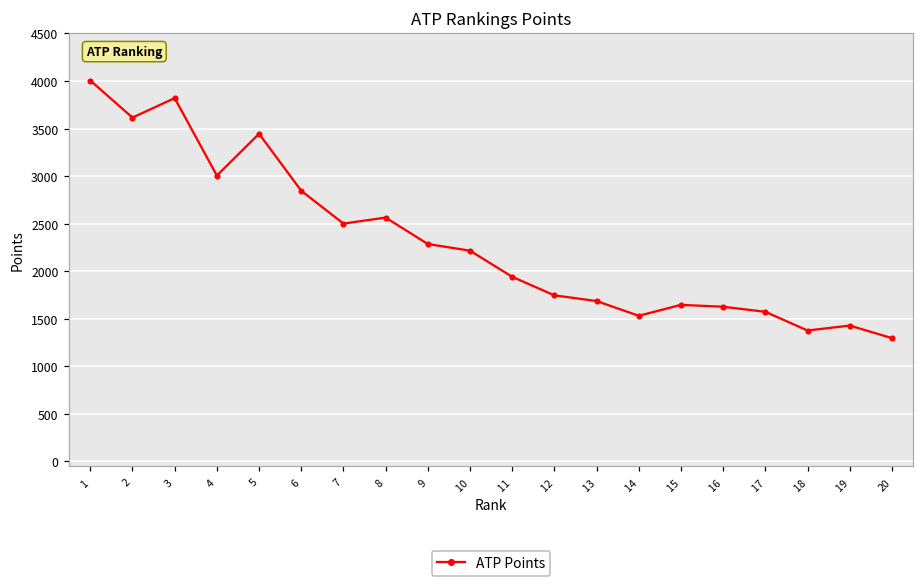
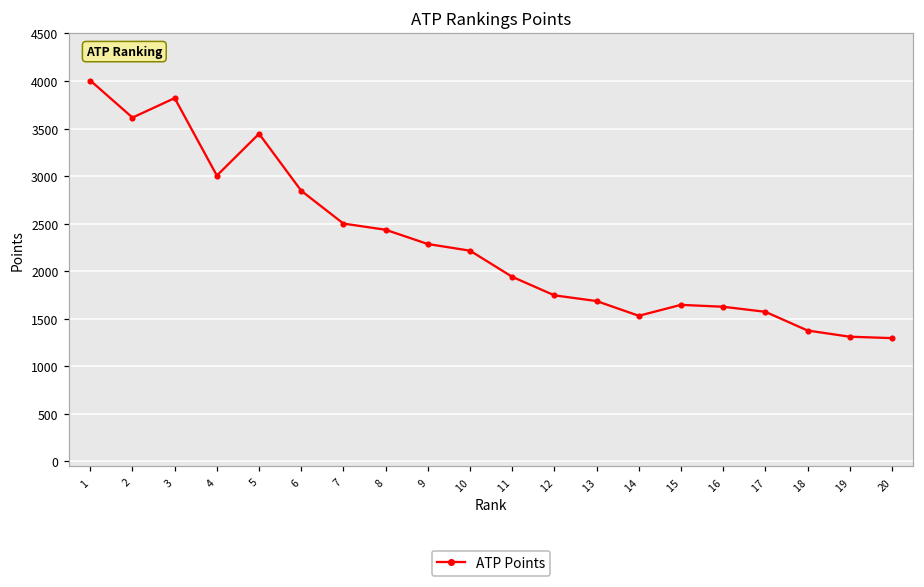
  {
    "1": 4000,
    "2": 3600,
    "3": 3800,
    "4": 3000,
    "5": 3400,
    "6": 2800,
    "7": 2500,
-   "8": 2600,
+   "8": 2400,
    "9": 2300,
    "10": 2200,
    "11": 1900,
    "12": 1700,
    "13": 1700,
    "14": 1500,
    "15": 1600,
    "16": 1600,
    "17": 1600,
    "18": 1400,
-   "19": 1400,
+   "19": 1300,
    "20": 1300
  }
